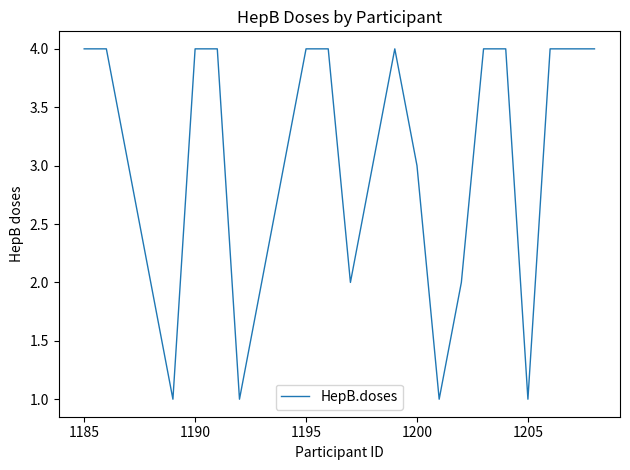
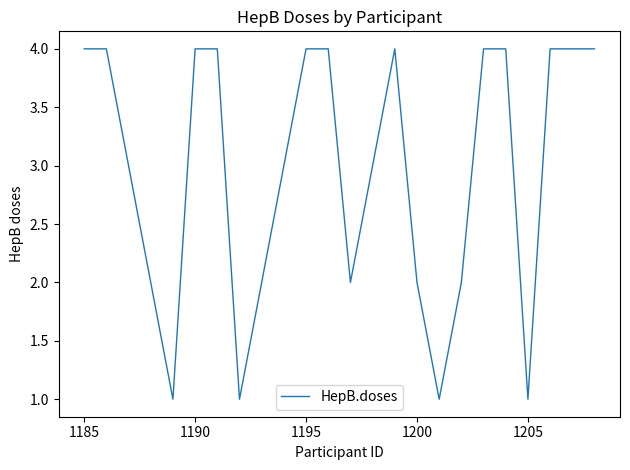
  {
    "1185": 4,
    "1190": 4,
    "1195": 4,
-   "1200": 3,
+   "1200": 2,
    "1205": 1
  }
